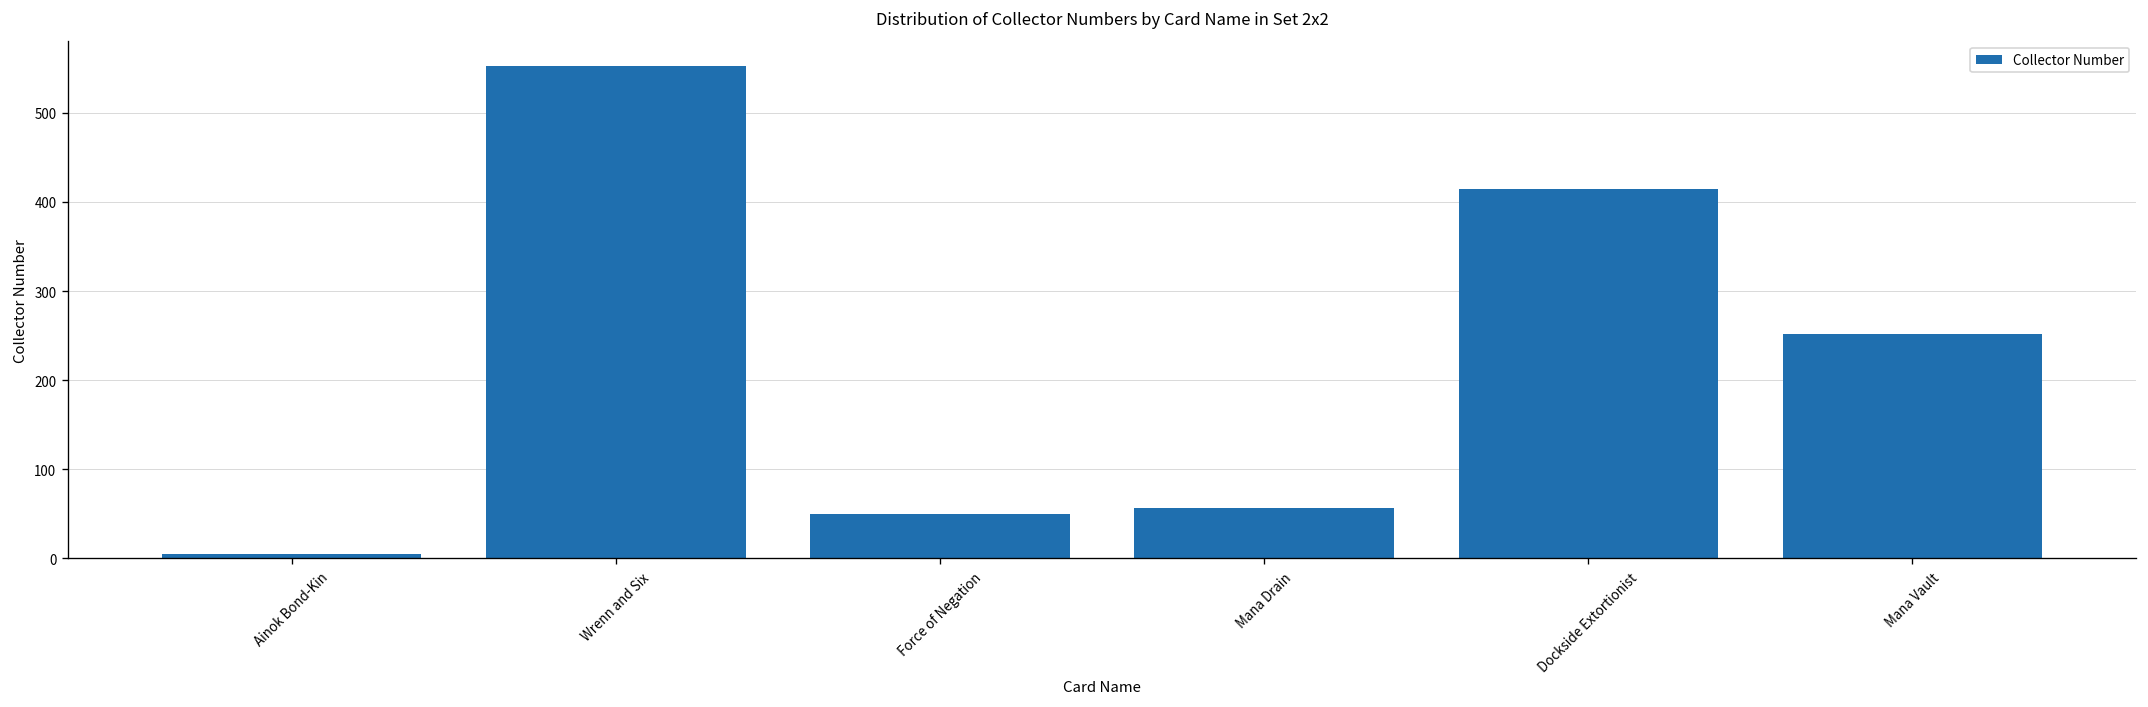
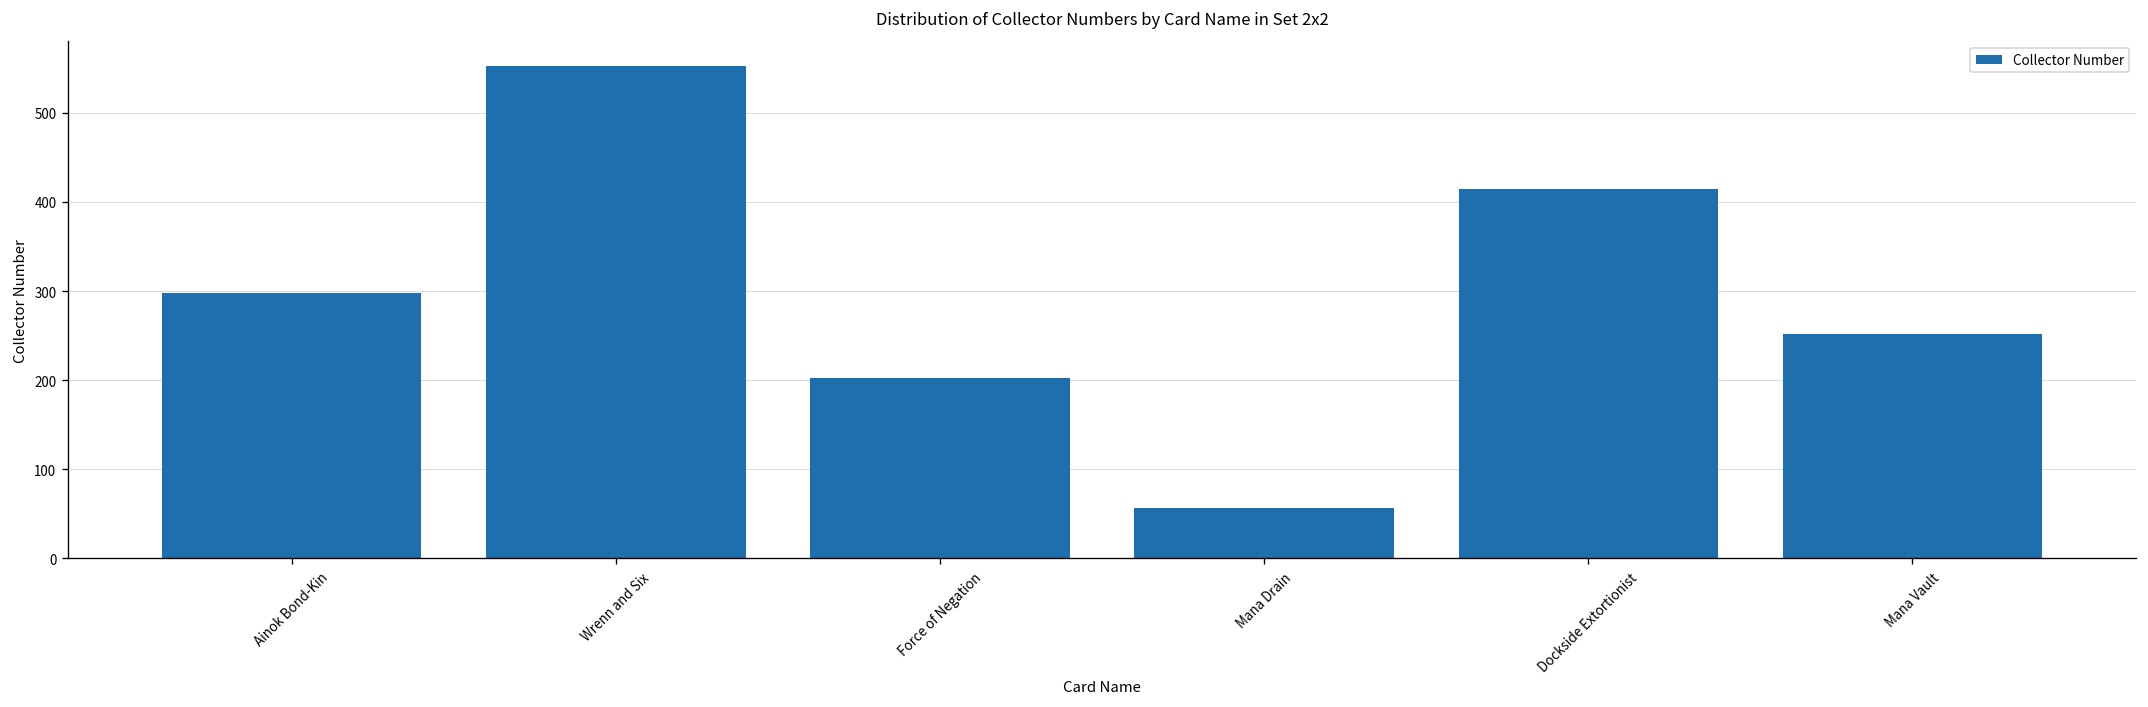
  {
-   "Ainok Bond-Kin": 10,
+   "Ainok Bond-Kin": 300,
    "Wrenn and Six": 550,
-   "Force of Negation": 50,
+   "Force of Negation": 200,
    "Mana Drain": 60,
    "Dockside Extortionist": 420,
    "Mana Vault": 250
  }
